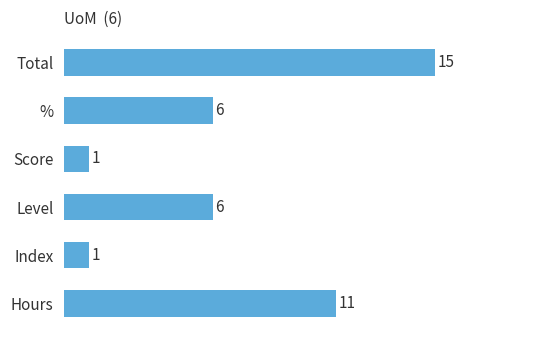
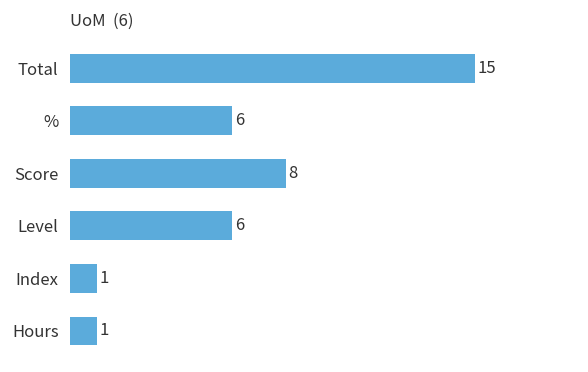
  {
    "Total": 15,
    "%": 6,
-   "Score": 1,
+   "Score": 8,
    "Level": 6,
    "Index": 1,
-   "Hours": 11
+   "Hours": 1
  }
